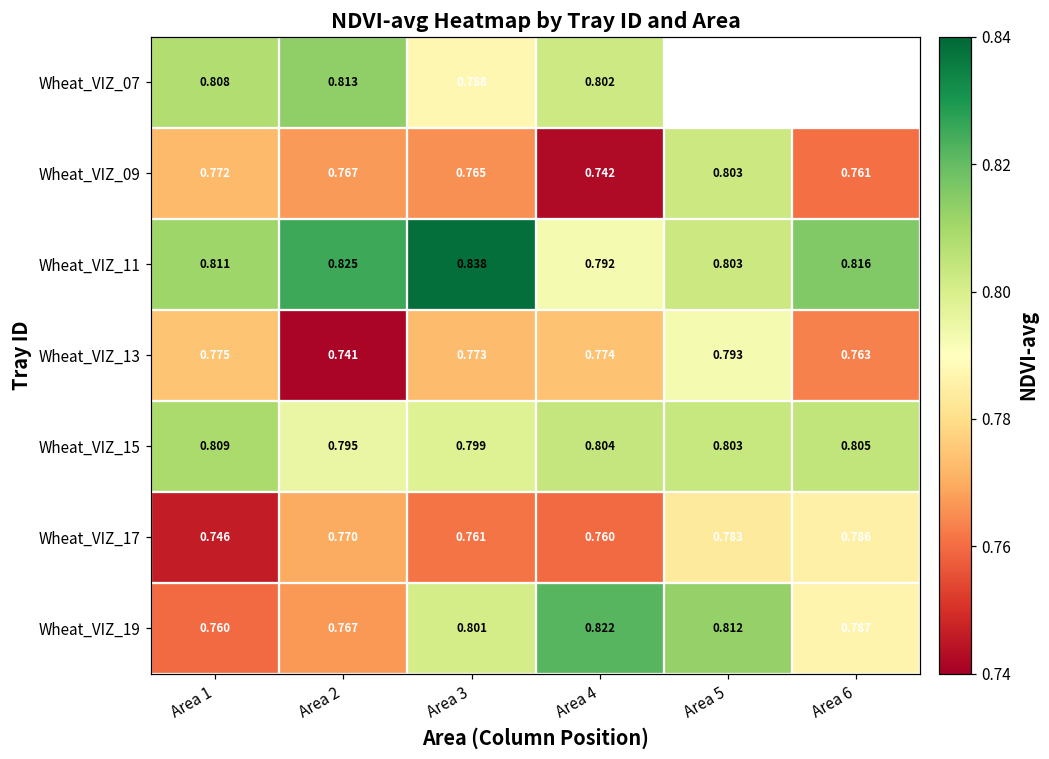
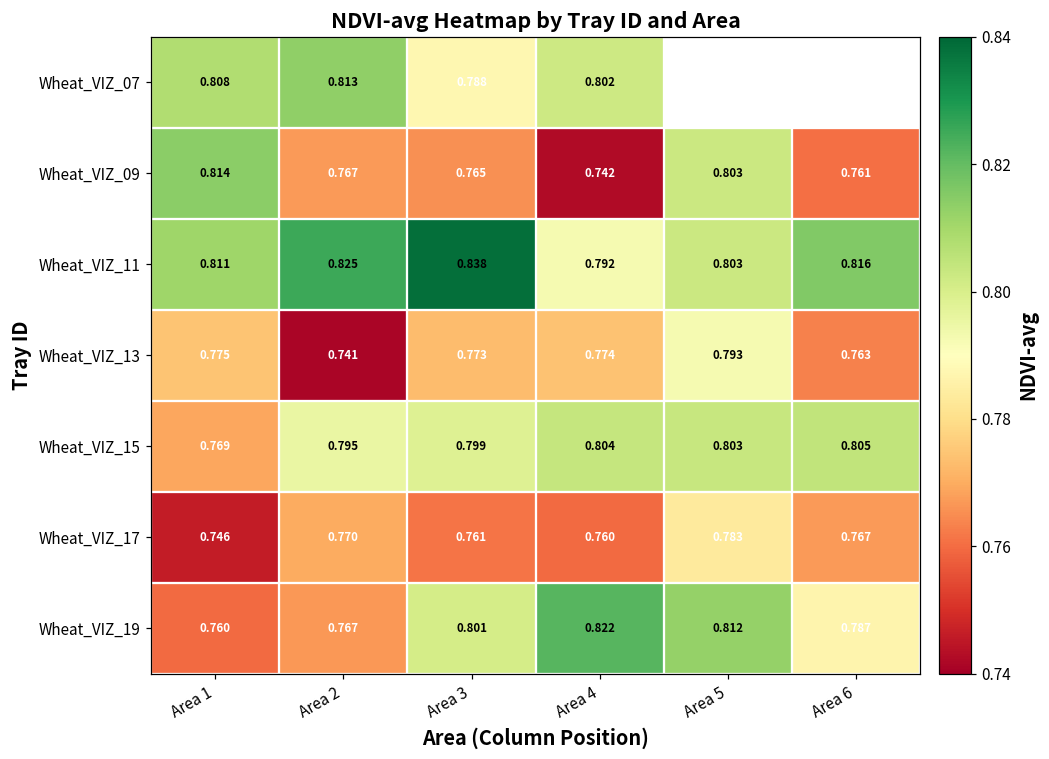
  {
    "Wheat_VIZ_07": {
      "Area 1": 0.808,
      "Area 2": 0.813,
      "Area 3": 0.788,
      "Area 4": 0.802
    },
    "Wheat_VIZ_09": {
-     "Area 1": 0.772,
+     "Area 1": 0.814,
      "Area 2": 0.767,
      "Area 3": 0.765,
      "Area 4": 0.742,
      "Area 5": 0.803,
      "Area 6": 0.761
    },
    "Wheat_VIZ_11": {
      "Area 1": 0.811,
      "Area 2": 0.825,
      "Area 3": 0.838,
      "Area 4": 0.792,
      "Area 5": 0.803,
      "Area 6": 0.816
    },
    "Wheat_VIZ_13": {
      "Area 1": 0.775,
      "Area 2": 0.741,
      "Area 3": 0.773,
      "Area 4": 0.774,
      "Area 5": 0.793,
      "Area 6": 0.763
    },
    "Wheat_VIZ_15": {
-     "Area 1": 0.809,
+     "Area 1": 0.769,
      "Area 2": 0.795,
      "Area 3": 0.799,
      "Area 4": 0.804,
      "Area 5": 0.803,
      "Area 6": 0.805
    },
    "Wheat_VIZ_17": {
      "Area 1": 0.746,
      "Area 2": 0.770,
      "Area 3": 0.761,
      "Area 4": 0.760,
      "Area 5": 0.783,
-     "Area 6": 0.786
+     "Area 6": 0.767
    },
    "Wheat_VIZ_19": {
      "Area 1": 0.760,
      "Area 2": 0.767,
      "Area 3": 0.801,
      "Area 4": 0.822,
      "Area 5": 0.812,
      "Area 6": 0.787
    }
  }
